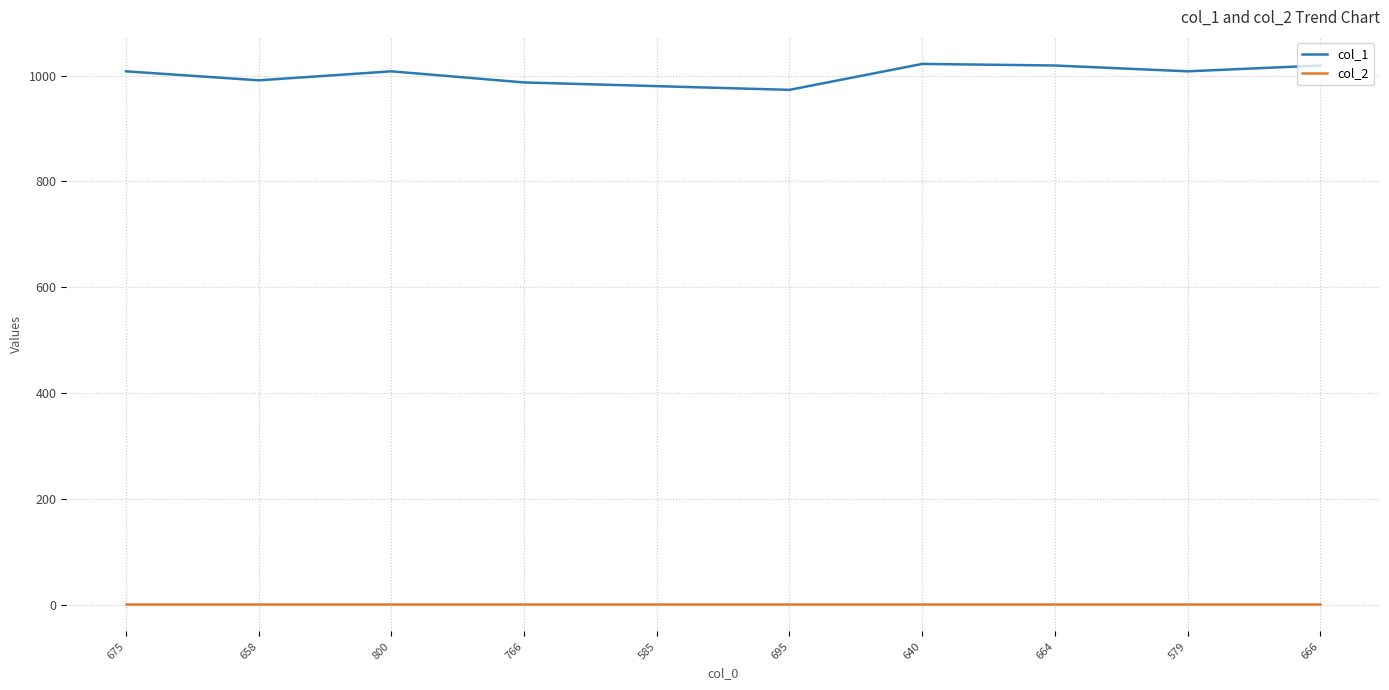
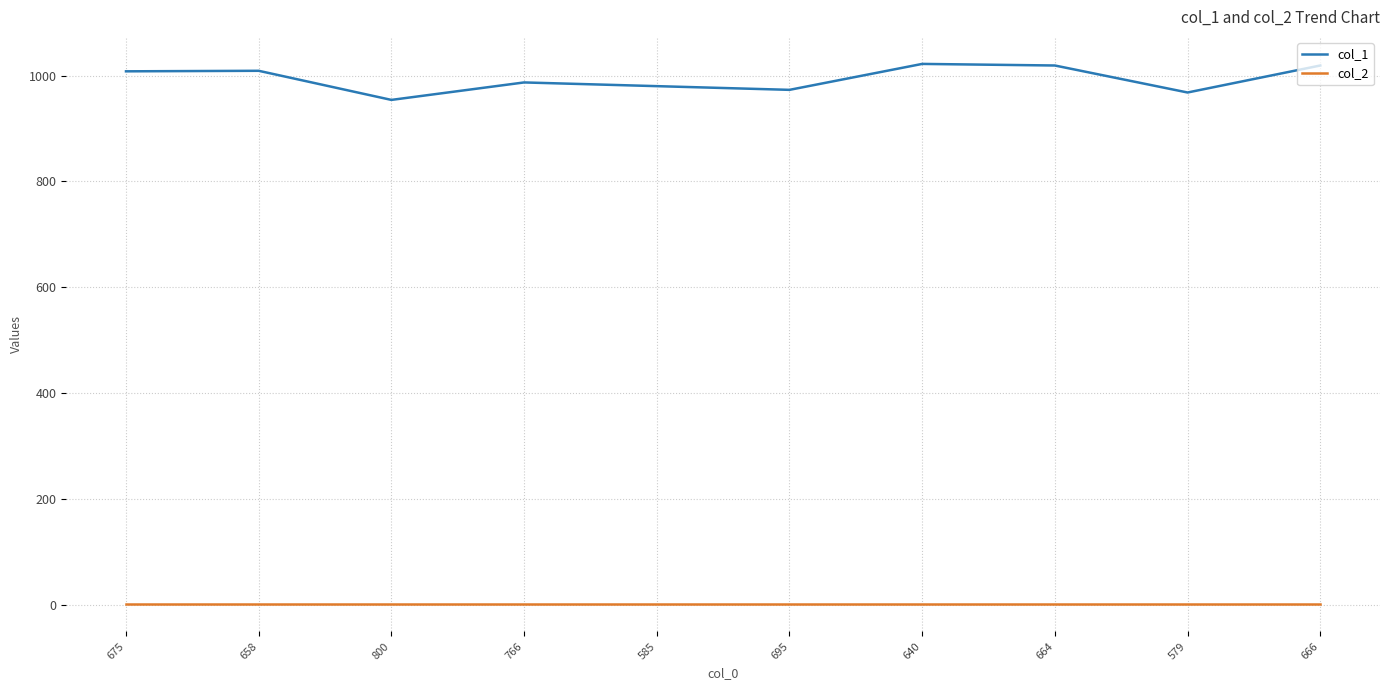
  {
    "col_1": {
      "675": 1010,
-     "658": 990,
-     "800": 1010,
+     "658": 1010,
+     "800": 950,
      "766": 990,
      "585": 980,
      "695": 970,
      "640": 1020,
      "664": 1020,
-     "579": 1010
+     "579": 970
    },
    "col_2": {
      "675": 0,
      "658": 0,
      "800": 0,
      "766": 0,
      "585": 0,
      "695": 0,
      "640": 0,
      "664": 0,
      "579": 0,
      "666": 0
    }
  }
